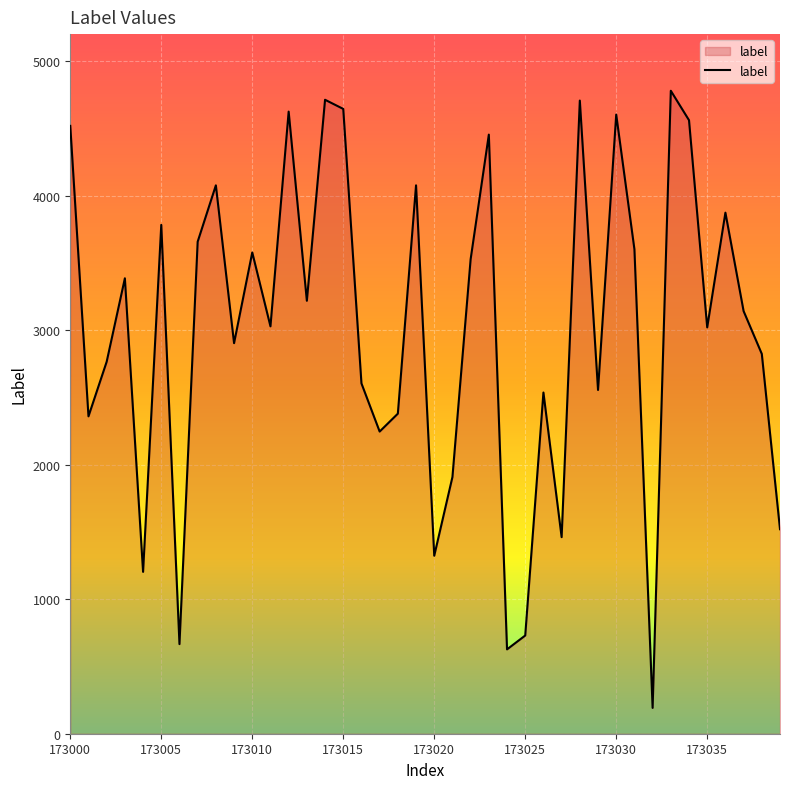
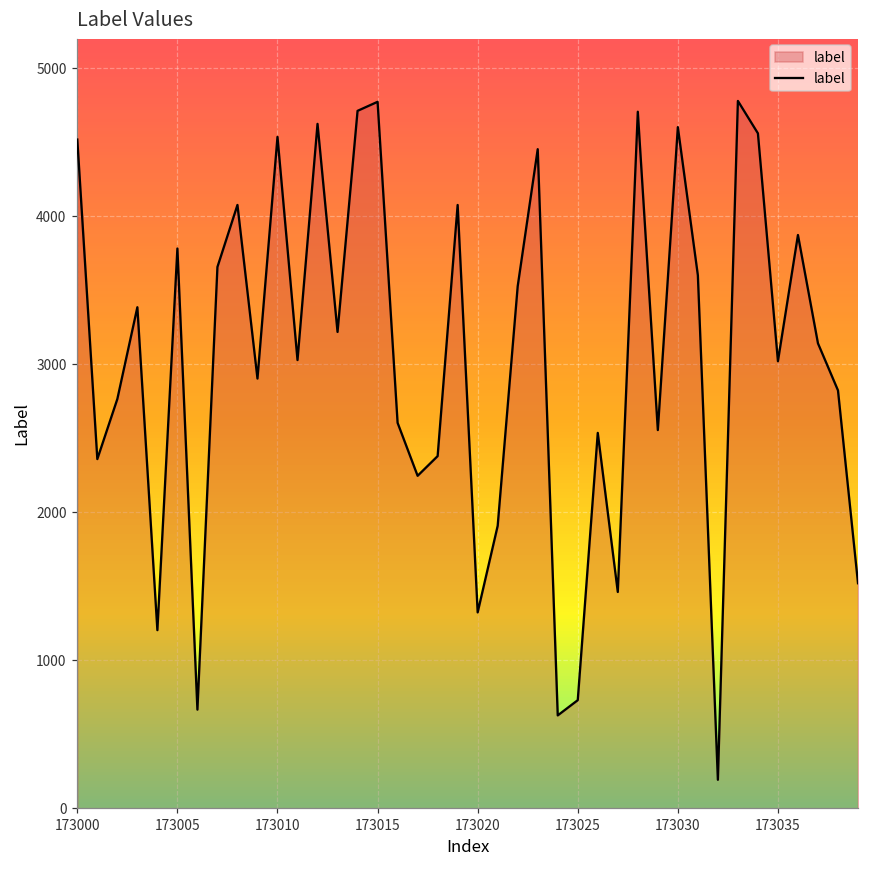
  {
    "173000": 4520,
    "173005": 3780,
-   "173010": 3580,
-   "173015": 4640,
+   "173010": 4540,
+   "173015": 4770,
    "173020": 1320,
    "173025": 730,
    "173030": 4600,
    "173035": 3020
  }
